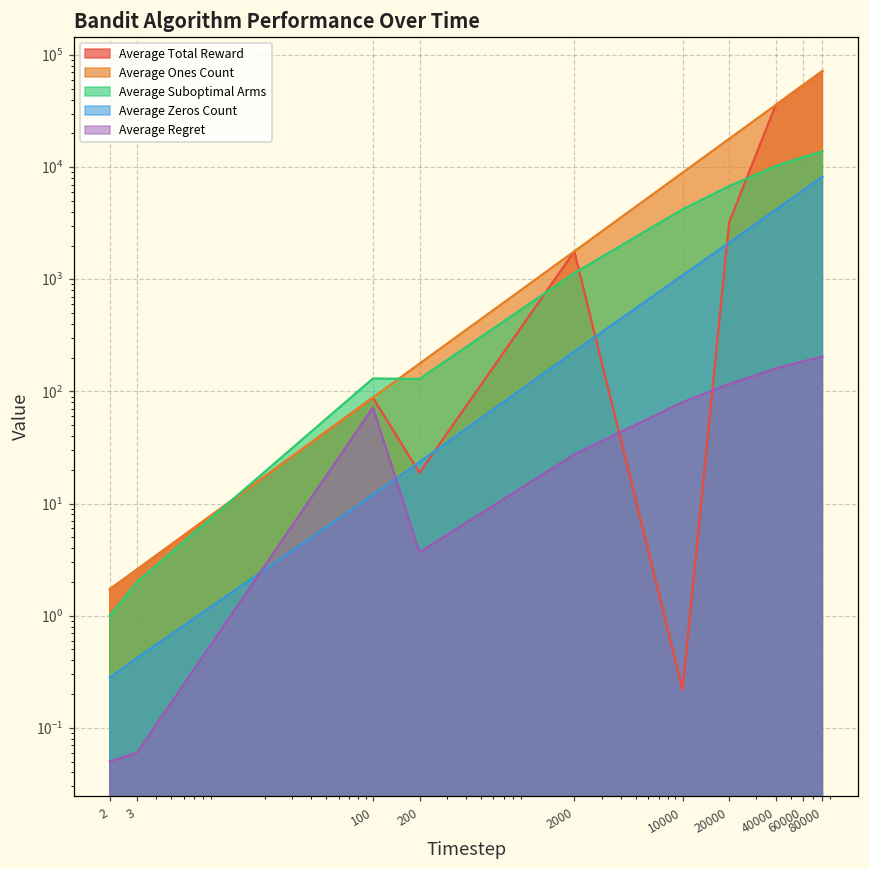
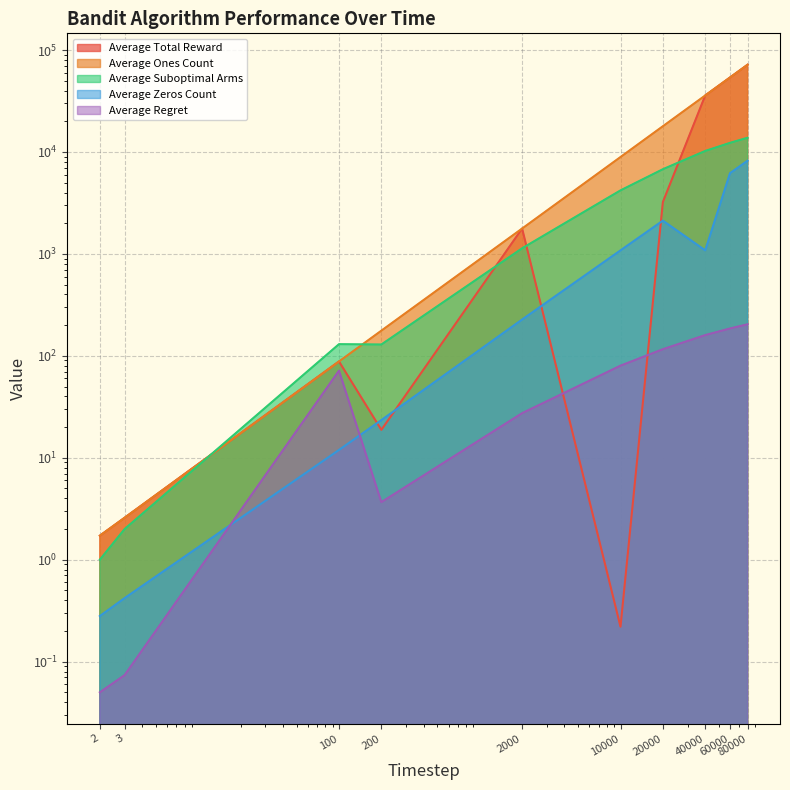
  {
    "Average Suboptimal Arms": {
      "2": 1.0,
      "3": 2.0,
      "100": 130,
      "200": 130,
      "2000": 1100,
      "10000": 4200,
      "20000": 7000,
      "40000": 10000,
      "60000": 12000,
      "80000": 14000
    },
    "Average Zeros Count": {
      "2": 0.28,
      "3": 0.42,
      "100": 12,
      "200": 23,
      "2000": 230,
      "10000": 1100,
      "20000": 2100,
-     "40000": 4200,
+     "40000": 1100,
      "60000": 6000,
      "80000": 8000
    },
    "Average Regret": {
      "2": 0.05,
-     "3": 0.06,
+     "3": 0.07,
      "100": 70,
      "200": 3.7,
      "2000": 27,
      "10000": 80,
      "20000": 120,
      "40000": 160,
      "60000": 190,
      "80000": 200
    }
  }
